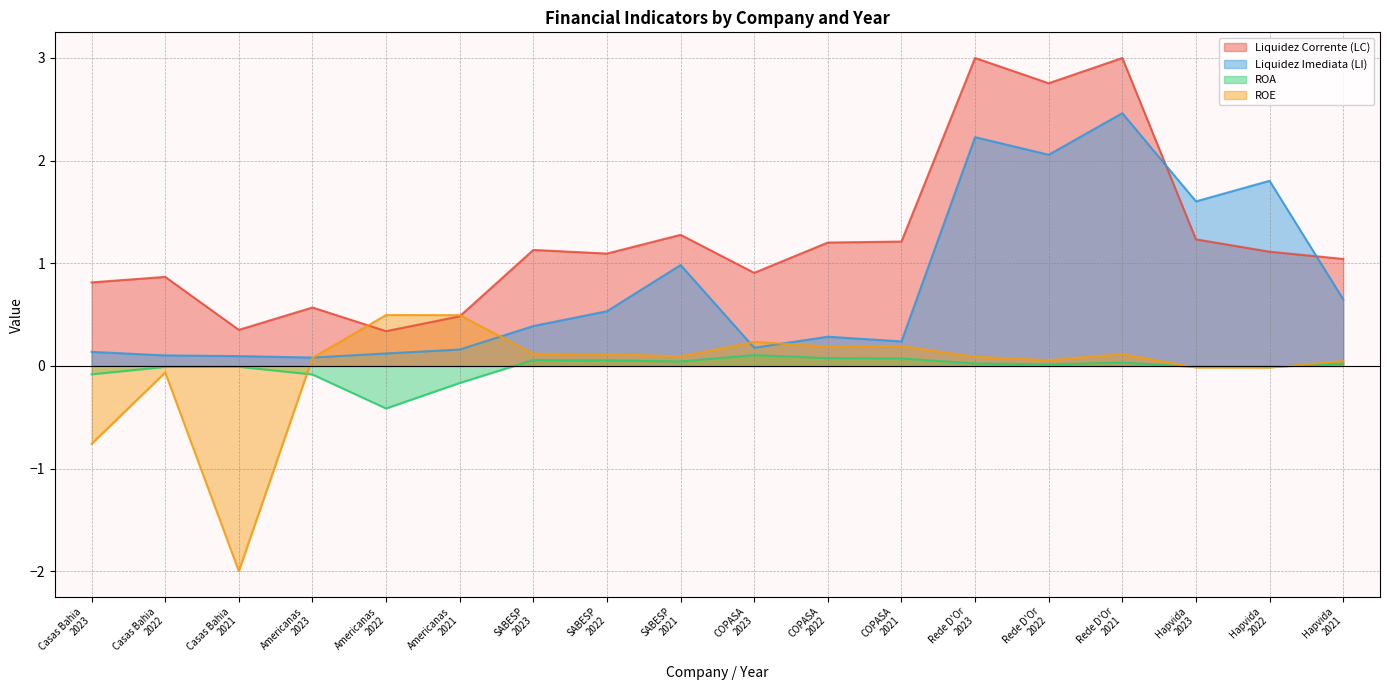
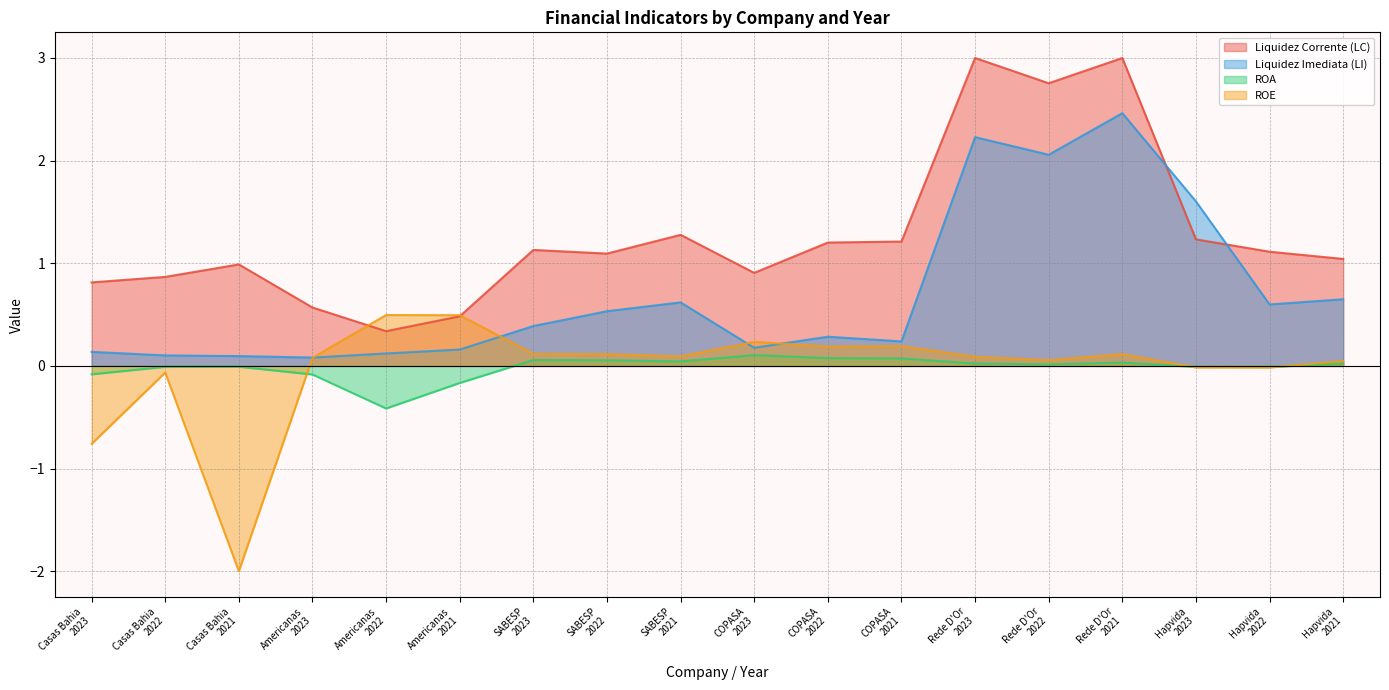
  {
    "Liquidez Corrente (LC)": {
      "Casas Bahia 2023": 0.81,
      "Casas Bahia 2022": 0.87,
-     "Casas Bahia 2021": 0.35,
+     "Casas Bahia 2021": 0.99,
      "Americanas 2023": 0.57,
      "Americanas 2022": 0.34,
      "SABESP 2023": 1.13,
      "SABESP 2022": 1.09,
      "SABESP 2021": 1.28,
      "COPASA 2023": 0.91,
      "COPASA 2022": 1.20,
      "COPASA 2021": 1.21,
      "Rede D'Or 2023": 3.00,
      "Rede D'Or 2022": 2.75,
      "Rede D'Or 2021": 3.00,
      "Hapvida 2023": 1.23,
      "Hapvida 2022": 1.11,
      "Hapvida 2021": 1.04
    },
    "Liquidez Imediata (LI)": {
      "Casas Bahia 2023": 0.14,
      "Casas Bahia 2022": 0.10,
      "Casas Bahia 2021": 0.10,
      "Americanas 2022": 0.12,
      "Americanas 2021": 0.16,
      "SABESP 2023": 0.39,
      "SABESP 2022": 0.53,
-     "SABESP 2021": 0.98,
+     "SABESP 2021": 0.62,
      "COPASA 2023": 0.18,
      "COPASA 2022": 0.28,
      "COPASA 2021": 0.24,
      "Rede D'Or 2023": 2.23,
      "Rede D'Or 2022": 2.06,
      "Rede D'Or 2021": 2.46,
      "Hapvida 2023": 1.60,
-     "Hapvida 2022": 1.80,
+     "Hapvida 2022": 0.60,
      "Hapvida 2021": 0.65
    }
  }
